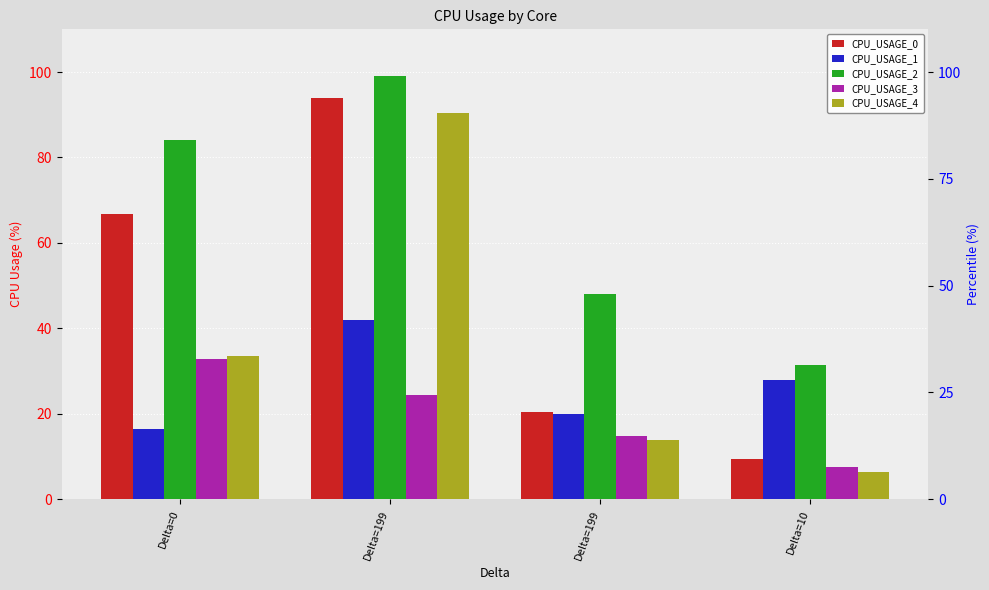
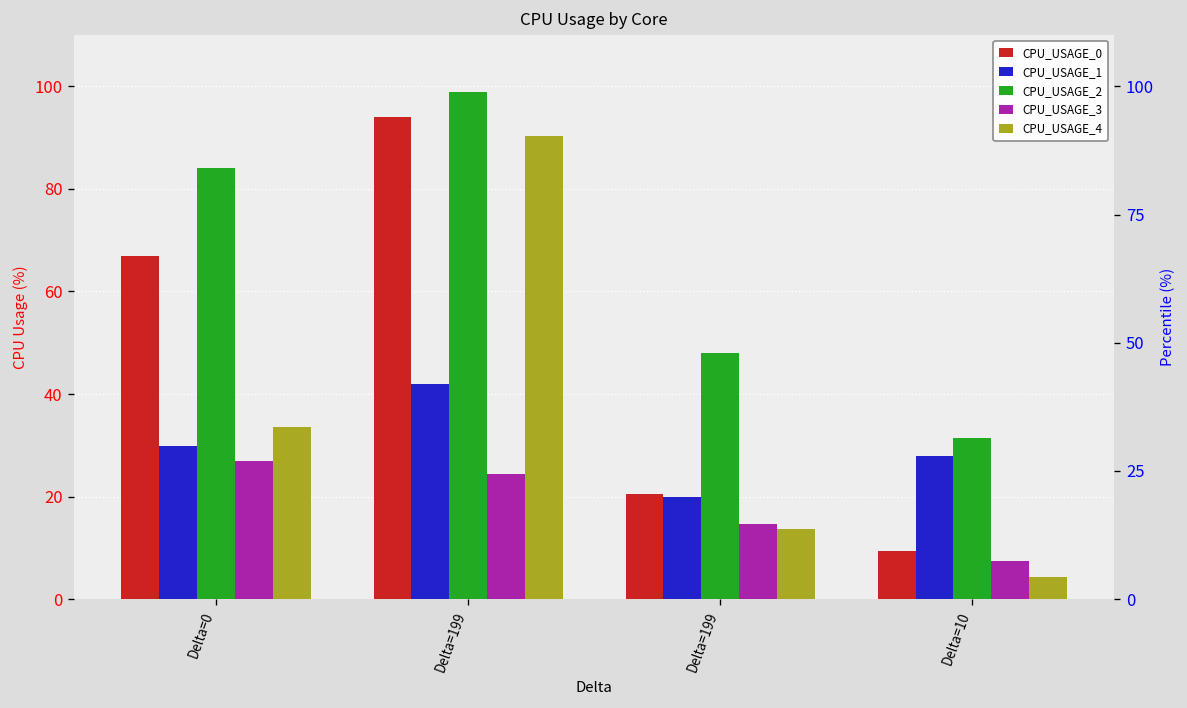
  {
    "CPU_USAGE_0": {
      "Delta=0": 67,
      "Delta=10": 9
    },
    "CPU_USAGE_1": {
-     "Delta=0": 16,
+     "Delta=0": 30,
      "Delta=10": 28
    },
    "CPU_USAGE_2": {
      "Delta=0": 84,
      "Delta=10": 31
    },
    "CPU_USAGE_3": {
-     "Delta=0": 33,
+     "Delta=0": 27,
      "Delta=10": 7
    },
    "CPU_USAGE_4": {
      "Delta=0": 34,
-     "Delta=10": 6
+     "Delta=10": 4
    }
  }
